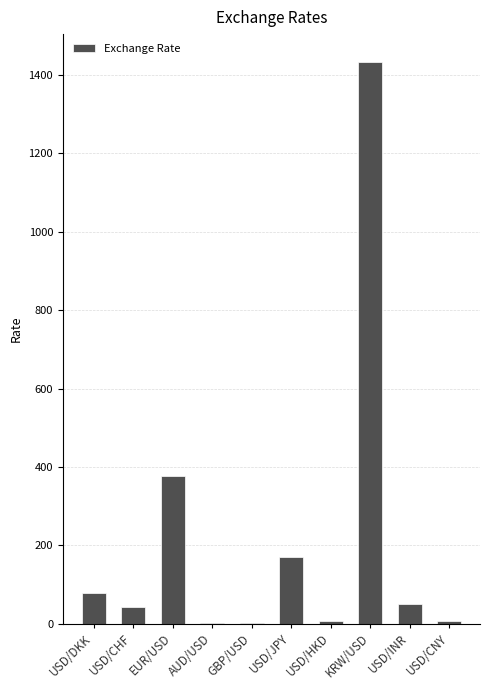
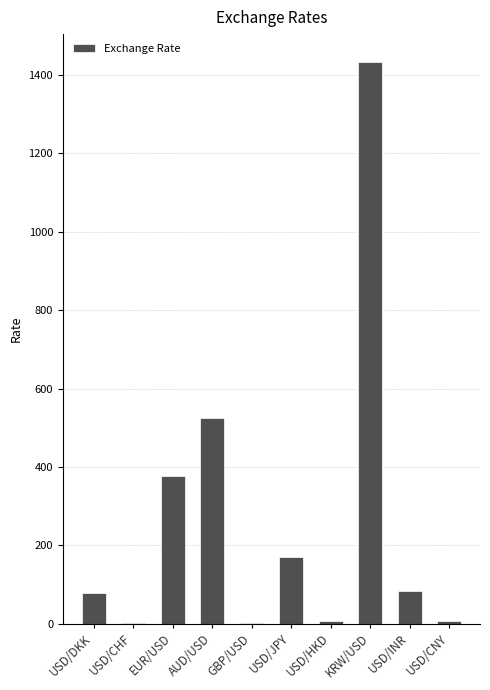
  {
    "USD/DKK": 80,
-   "USD/CHF": 40,
+   "USD/CHF": 0,
    "EUR/USD": 380,
-   "AUD/USD": 0,
+   "AUD/USD": 520,
    "USD/JPY": 170,
    "USD/HKD": 10,
    "KRW/USD": 1430,
-   "USD/INR": 50,
+   "USD/INR": 80,
    "USD/CNY": 10
  }
